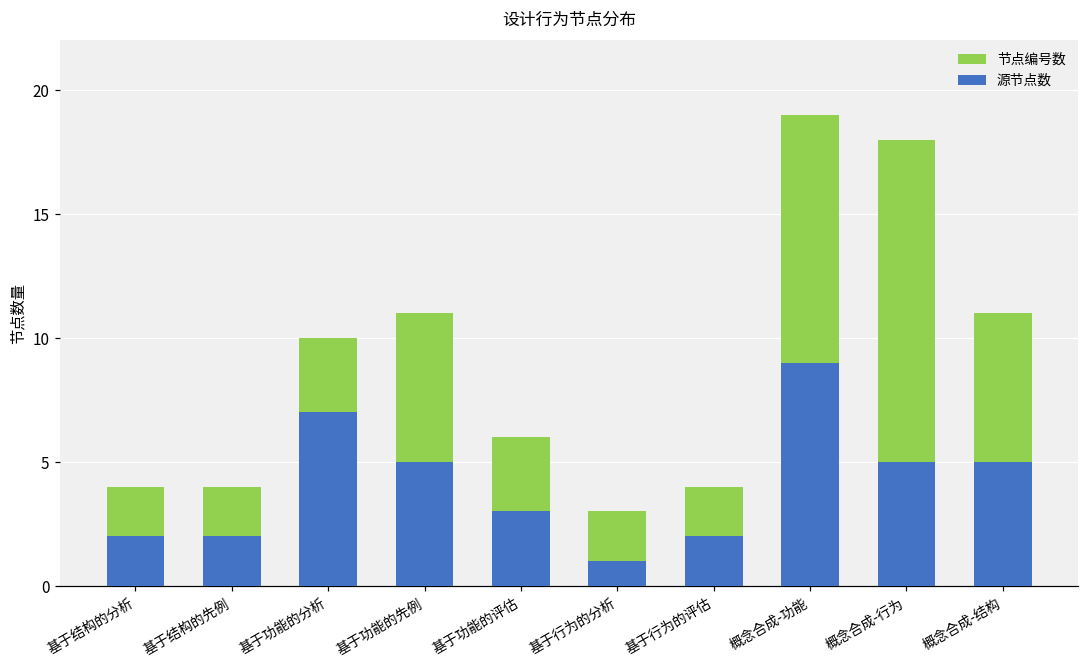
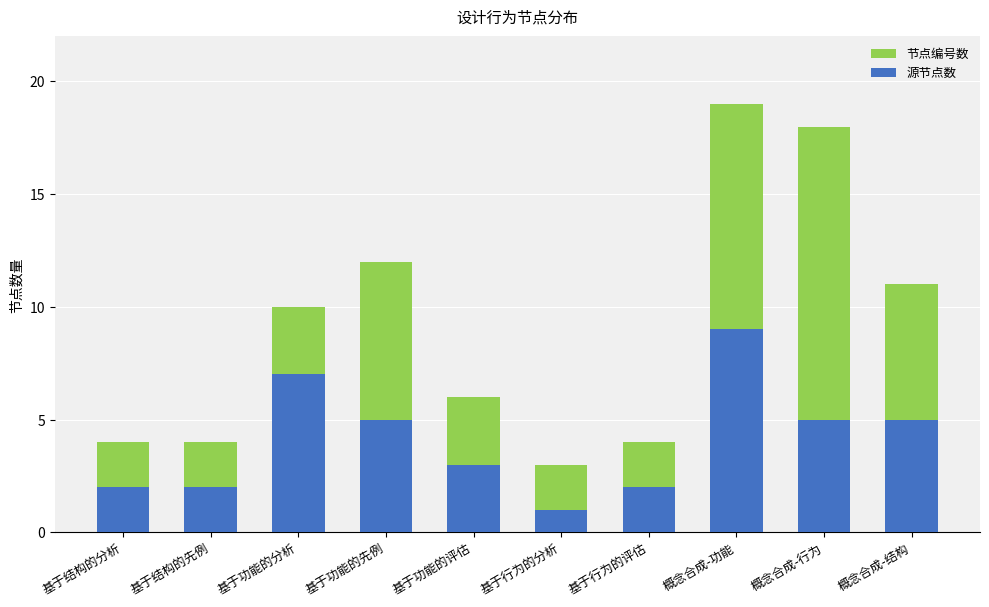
  {
    "源节点数": {
      "基于结构的分析": 2,
      "基于结构的先例": 2,
      "基于功能的分析": 7,
      "基于功能的先例": 5,
      "基于功能的评估": 3,
      "基于行为的分析": 1,
      "基于行为的评估": 2,
      "概念合成-功能": 9,
      "概念合成-行为": 5,
      "概念合成-结构": 5
    },
    "节点编号数": {
      "基于结构的分析": 2,
      "基于结构的先例": 2,
      "基于功能的分析": 3,
-     "基于功能的先例": 6,
+     "基于功能的先例": 7,
      "基于功能的评估": 3,
      "基于行为的分析": 2,
      "基于行为的评估": 2,
      "概念合成-功能": 10,
      "概念合成-行为": 13,
      "概念合成-结构": 6
    }
  }
